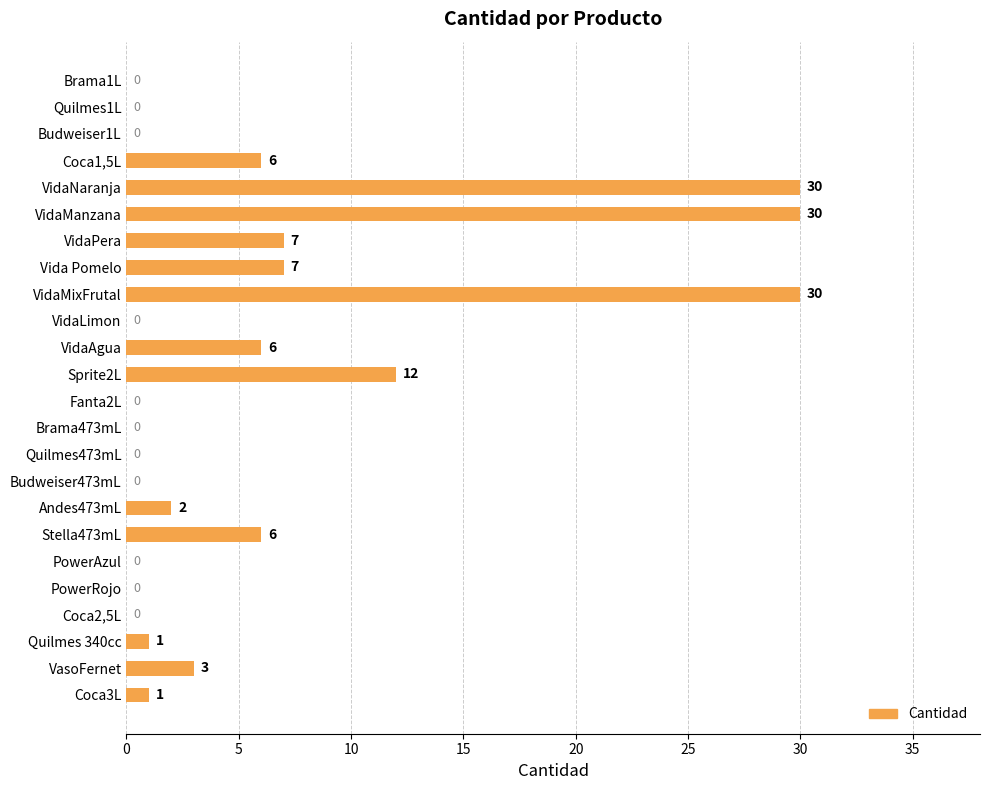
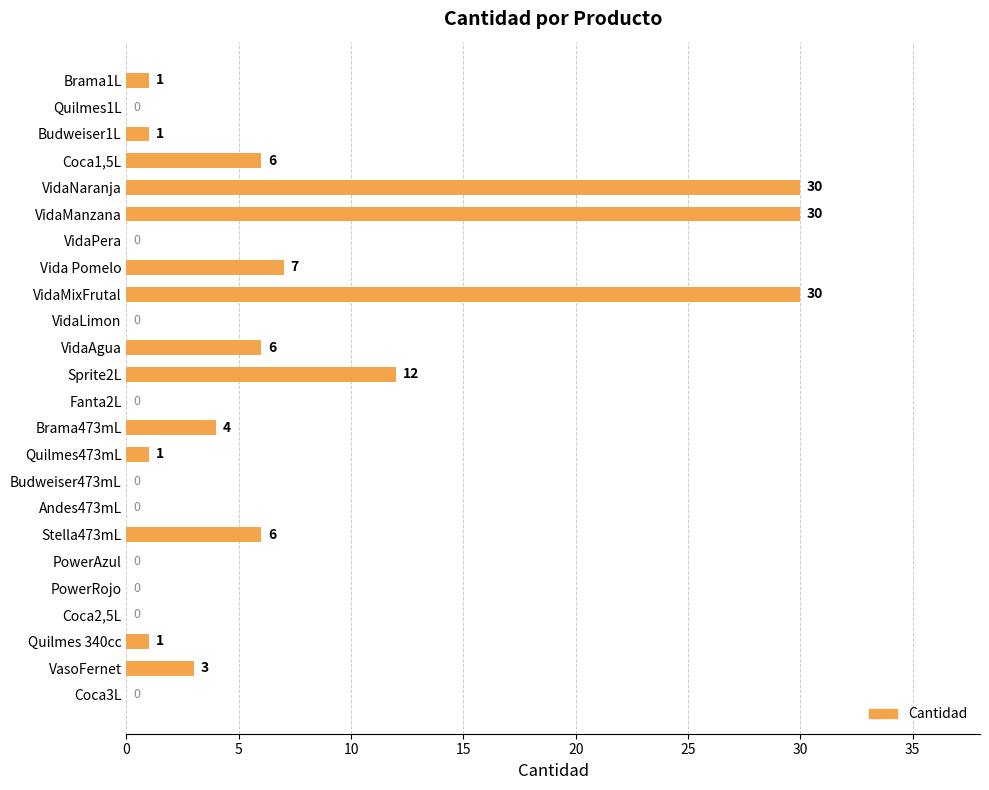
  {
-   "Brama1L": 0,
+   "Brama1L": 1,
    "Quilmes1L": 0,
-   "Budweiser1L": 0,
+   "Budweiser1L": 1,
    "Coca1,5L": 6,
    "VidaNaranja": 30,
    "VidaManzana": 30,
-   "VidaPera": 7,
+   "VidaPera": 0,
    "Vida Pomelo": 7,
    "VidaMixFrutal": 30,
    "VidaLimon": 0,
    "VidaAgua": 6,
    "Sprite2L": 12,
    "Fanta2L": 0,
-   "Brama473mL": 0,
-   "Quilmes473mL": 0,
+   "Brama473mL": 4,
+   "Quilmes473mL": 1,
    "Budweiser473mL": 0,
-   "Andes473mL": 2,
+   "Andes473mL": 0,
    "Stella473mL": 6,
    "PowerAzul": 0,
    "PowerRojo": 0,
    "Coca2,5L": 0,
    "Quilmes 340cc": 1,
    "VasoFernet": 3,
-   "Coca3L": 1
+   "Coca3L": 0
  }
